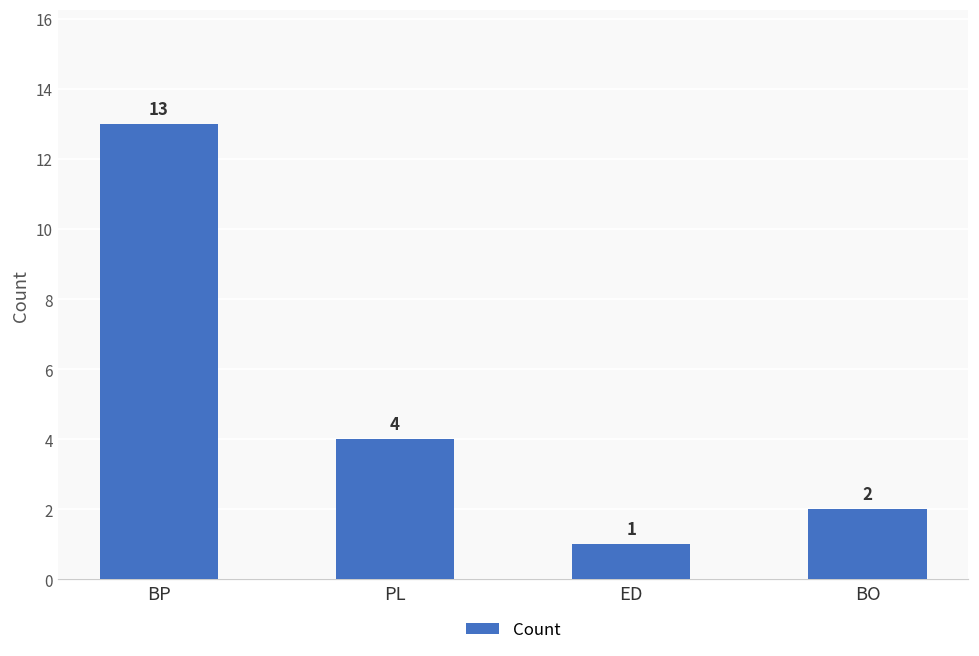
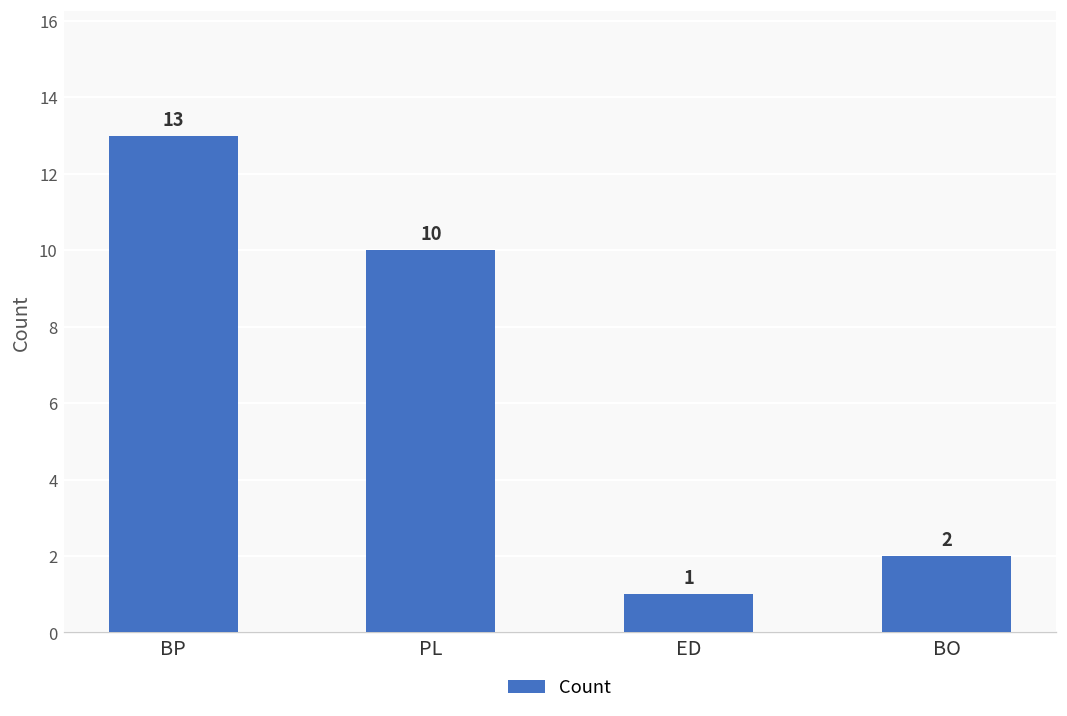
  {
    "BP": 13,
-   "PL": 4,
+   "PL": 10,
    "ED": 1,
    "BO": 2
  }
